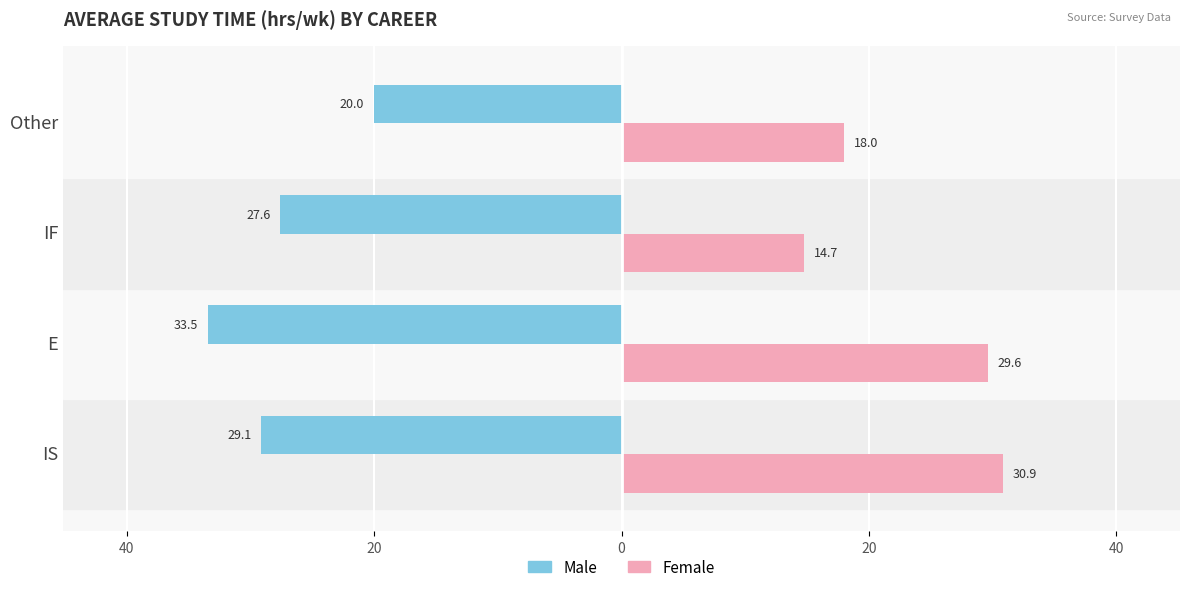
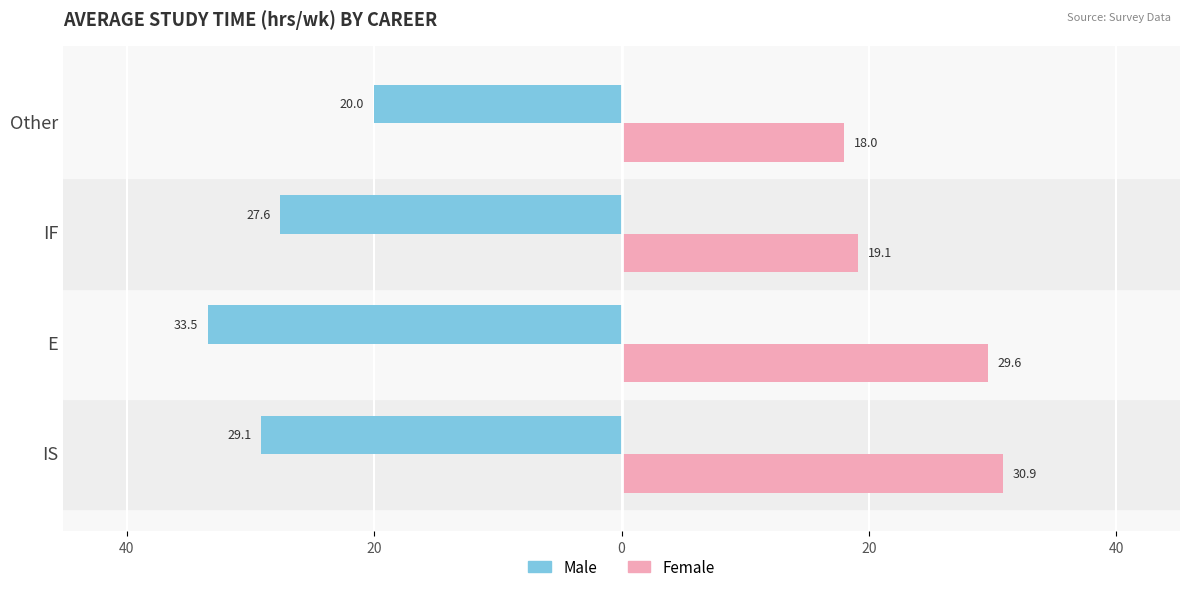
  {
    "Female": {
      "Other": 18.0,
-     "IF": 14.7,
+     "IF": 19.1,
      "E": 29.6,
      "IS": 30.9
    }
  }
